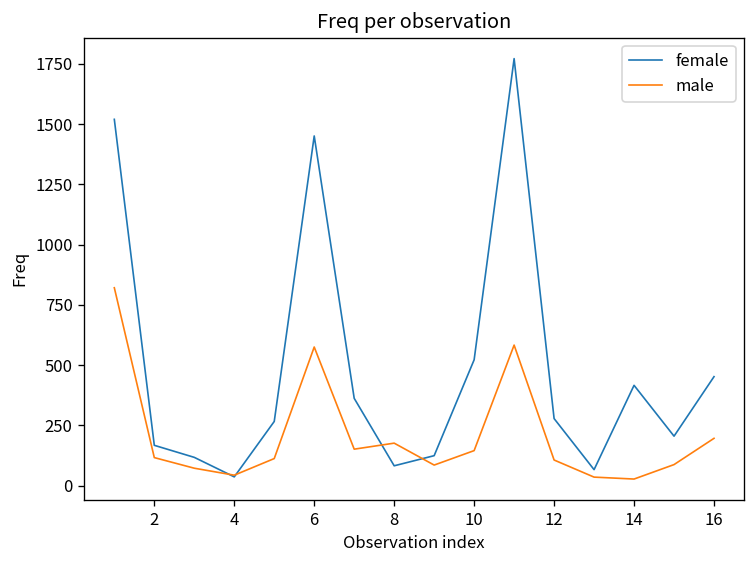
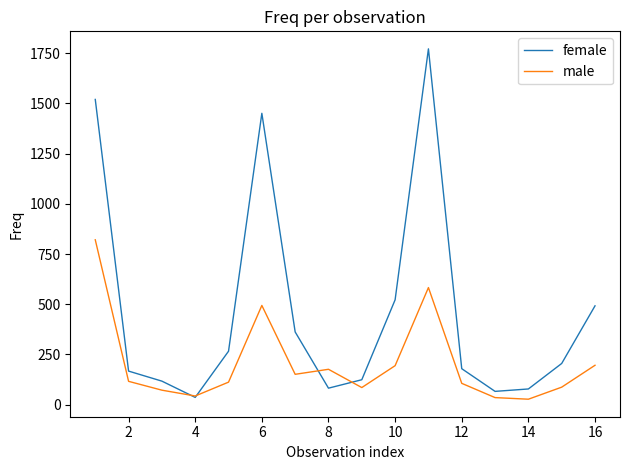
  {
    "female": {
      "2": 170,
      "6": 1450,
      "8": 80,
      "10": 520,
-     "12": 280,
-     "14": 420,
-     "16": 450
+     "12": 180,
+     "14": 80,
+     "16": 490
    },
    "male": {
      "2": 120,
-     "6": 580,
+     "6": 490,
      "8": 180,
-     "10": 150,
+     "10": 190,
      "12": 110,
      "14": 30,
      "16": 200
    }
  }
